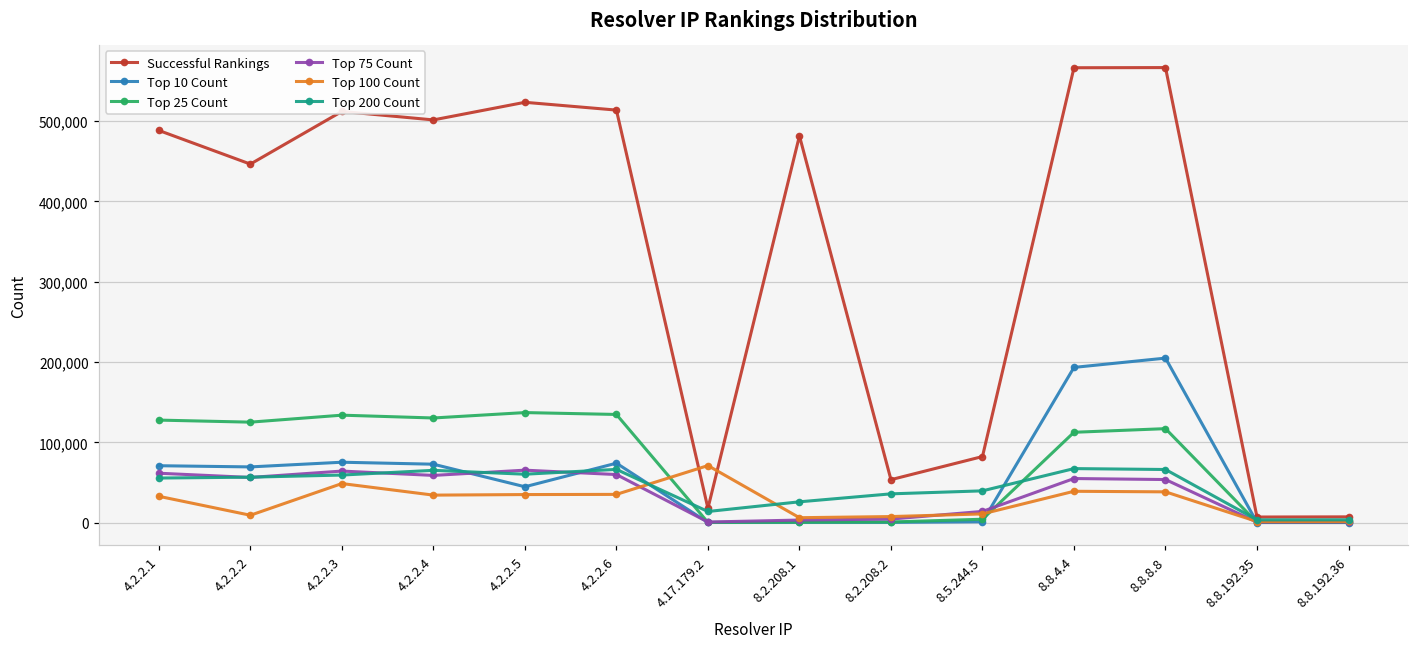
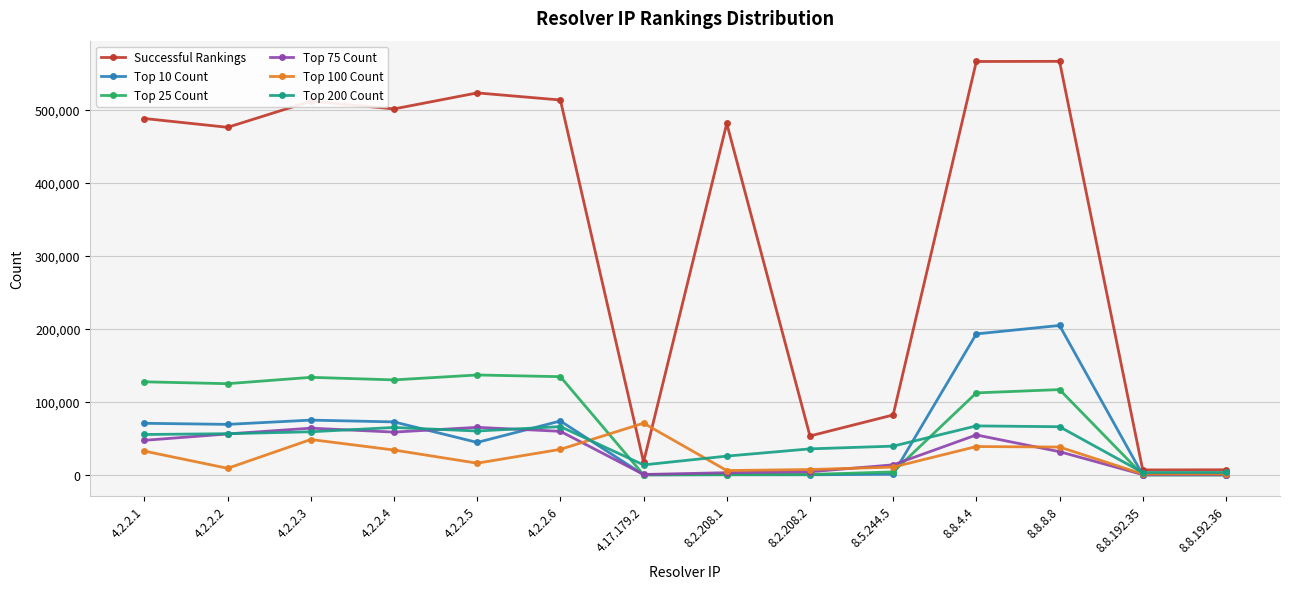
  {
    "Successful Rankings": {
      "4.2.2.1": "490,000",
-     "4.2.2.2": "450,000",
+     "4.2.2.2": "480,000",
      "4.2.2.4": "500,000",
      "4.2.2.5": "520,000",
      "4.2.2.6": "510,000",
      "4.17.179.2": "20,000",
      "8.2.208.1": "480,000",
      "8.2.208.2": "50,000",
      "8.5.244.5": "80,000",
      "8.8.4.4": "570,000",
      "8.8.8.8": "570,000",
      "8.8.192.35": "10,000",
      "8.8.192.36": "10,000"
    },
    "Top 10 Count": {
      "4.2.2.1": "70,000",
      "4.2.2.2": "70,000",
      "4.2.2.3": "80,000",
      "4.2.2.4": "70,000",
      "4.2.2.5": "40,000",
      "4.2.2.6": "70,000",
      "8.8.4.4": "190,000",
      "8.8.8.8": "200,000"
    },
    "Top 75 Count": {
-     "4.2.2.1": "60,000",
+     "4.2.2.1": "50,000",
      "4.2.2.3": "60,000",
      "4.2.2.4": "60,000",
      "4.2.2.5": "70,000",
      "4.2.2.6": "60,000",
      "8.8.4.4": "60,000",
-     "8.8.8.8": "50,000"
+     "8.8.8.8": "30,000"
    },
    "Top 100 Count": {
      "4.2.2.1": "30,000",
      "4.2.2.2": "10,000",
      "4.2.2.3": "50,000",
      "4.2.2.4": "30,000",
-     "4.2.2.5": "40,000",
+     "4.2.2.5": "20,000",
      "4.2.2.6": "40,000",
      "4.17.179.2": "70,000",
      "8.8.4.4": "40,000",
      "8.8.8.8": "40,000"
    }
  }
